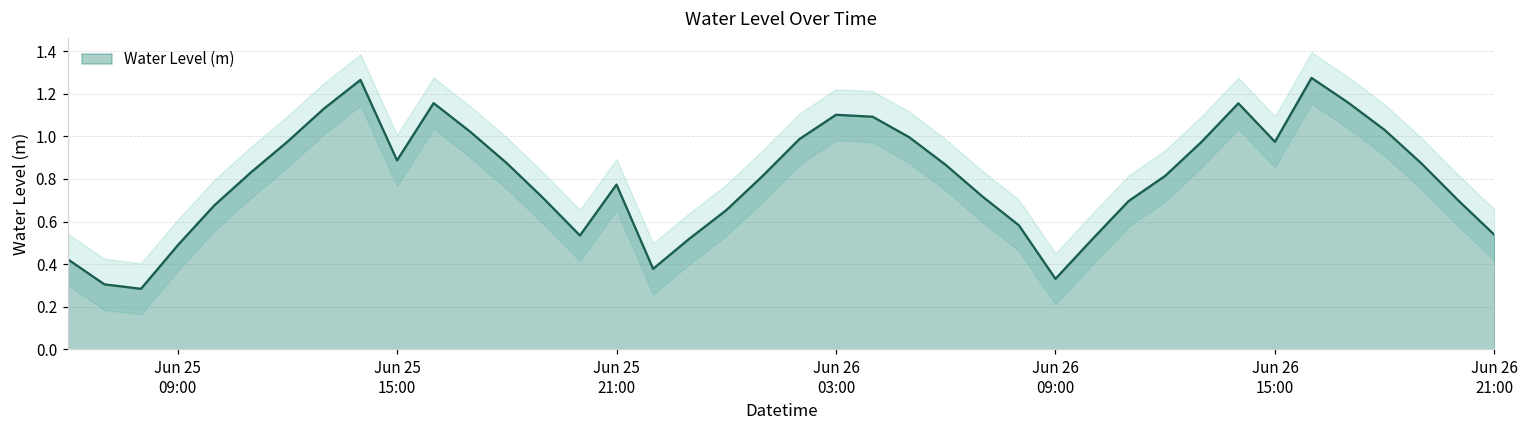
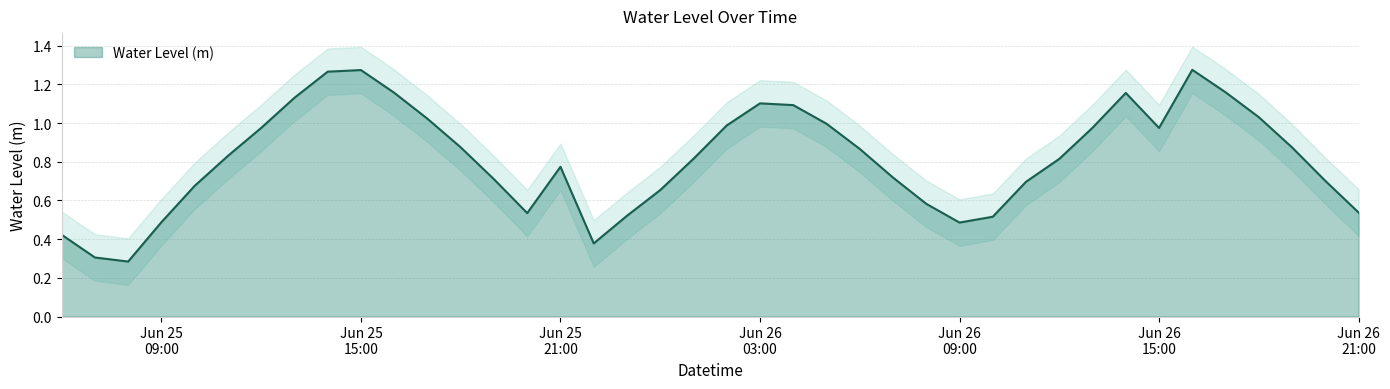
  {
    "Water Level (m)": {
      "Jun 25 09:00": 0.49,
-     "Jun 25 15:00": 0.89,
+     "Jun 25 15:00": 1.27,
      "Jun 25 21:00": 0.77,
      "Jun 26 03:00": 1.10,
-     "Jun 26 09:00": 0.33,
+     "Jun 26 09:00": 0.49,
      "Jun 26 15:00": 0.97,
      "Jun 26 21:00": 0.54
    }
  }
